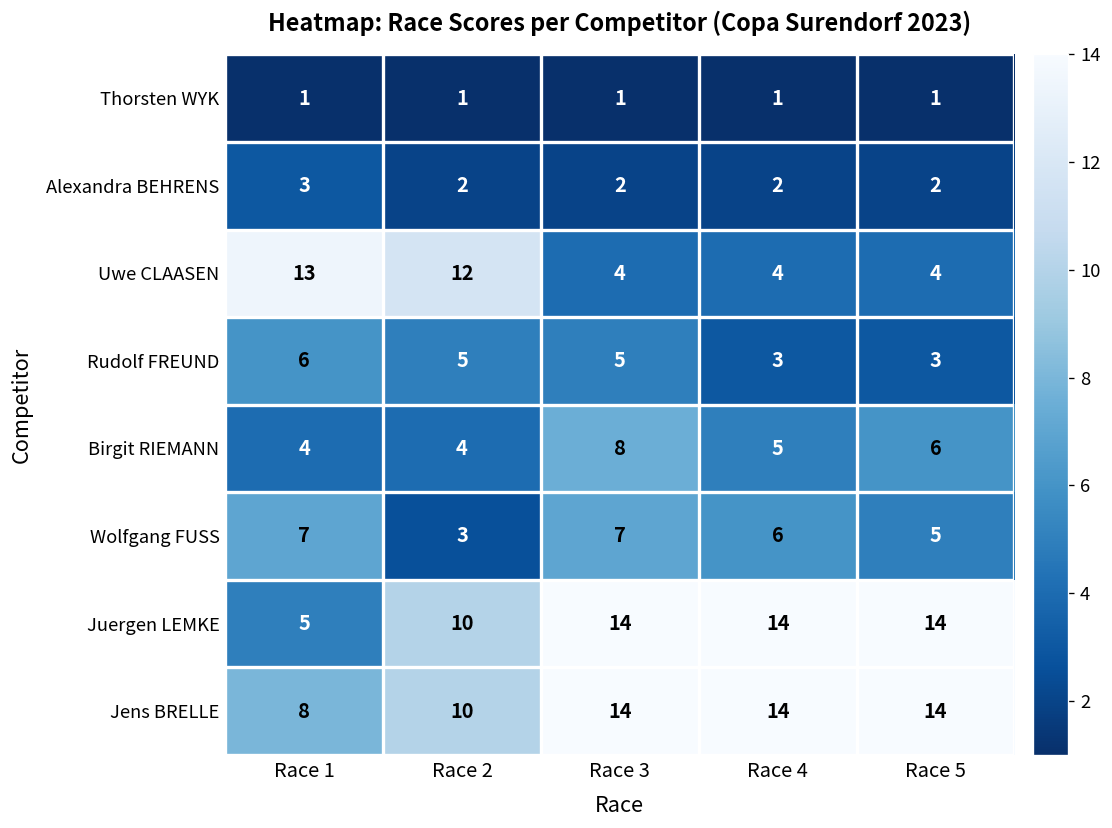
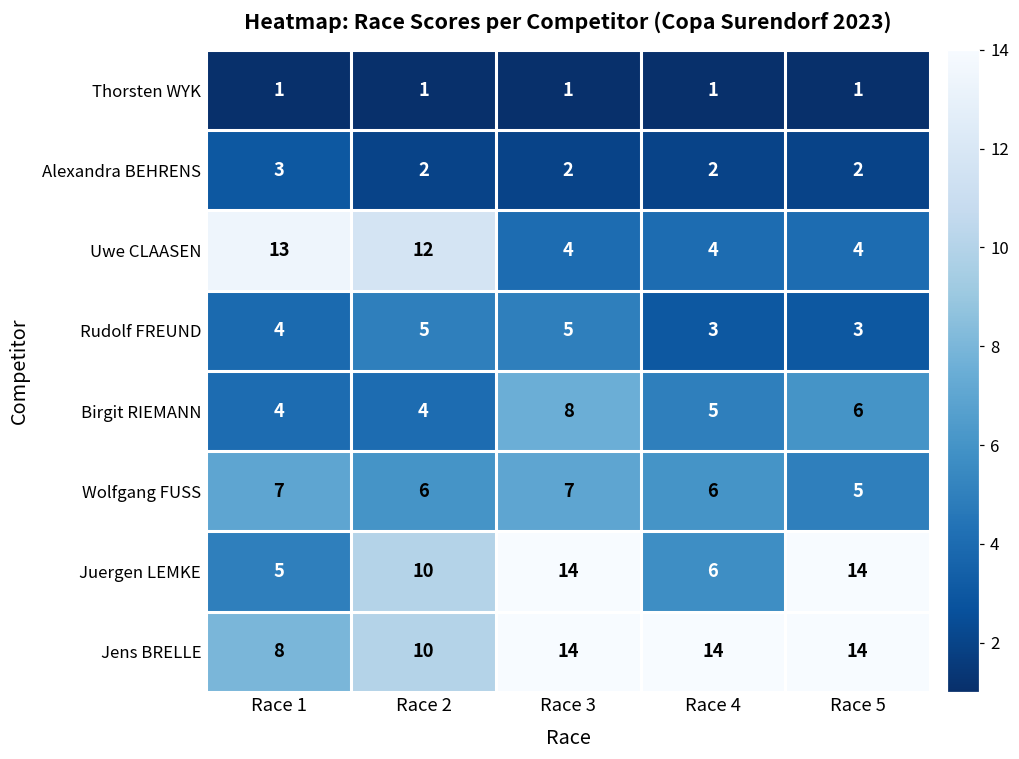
  {
    "Thorsten WYK": {
      "Race 1": 1,
      "Race 2": 1,
      "Race 3": 1,
      "Race 4": 1,
      "Race 5": 1
    },
    "Alexandra BEHRENS": {
      "Race 1": 3,
      "Race 2": 2,
      "Race 3": 2,
      "Race 4": 2,
      "Race 5": 2
    },
    "Uwe CLAASEN": {
      "Race 1": 13,
      "Race 2": 12,
      "Race 3": 4,
      "Race 4": 4,
      "Race 5": 4
    },
    "Rudolf FREUND": {
-     "Race 1": 6,
+     "Race 1": 4,
      "Race 2": 5,
      "Race 3": 5,
      "Race 4": 3,
      "Race 5": 3
    },
    "Birgit RIEMANN": {
      "Race 1": 4,
      "Race 2": 4,
      "Race 3": 8,
      "Race 4": 5,
      "Race 5": 6
    },
    "Wolfgang FUSS": {
      "Race 1": 7,
-     "Race 2": 3,
+     "Race 2": 6,
      "Race 3": 7,
      "Race 4": 6,
      "Race 5": 5
    },
    "Juergen LEMKE": {
      "Race 1": 5,
      "Race 2": 10,
      "Race 3": 14,
-     "Race 4": 14,
+     "Race 4": 6,
      "Race 5": 14
    },
    "Jens BRELLE": {
      "Race 1": 8,
      "Race 2": 10,
      "Race 3": 14,
      "Race 4": 14,
      "Race 5": 14
    }
  }
